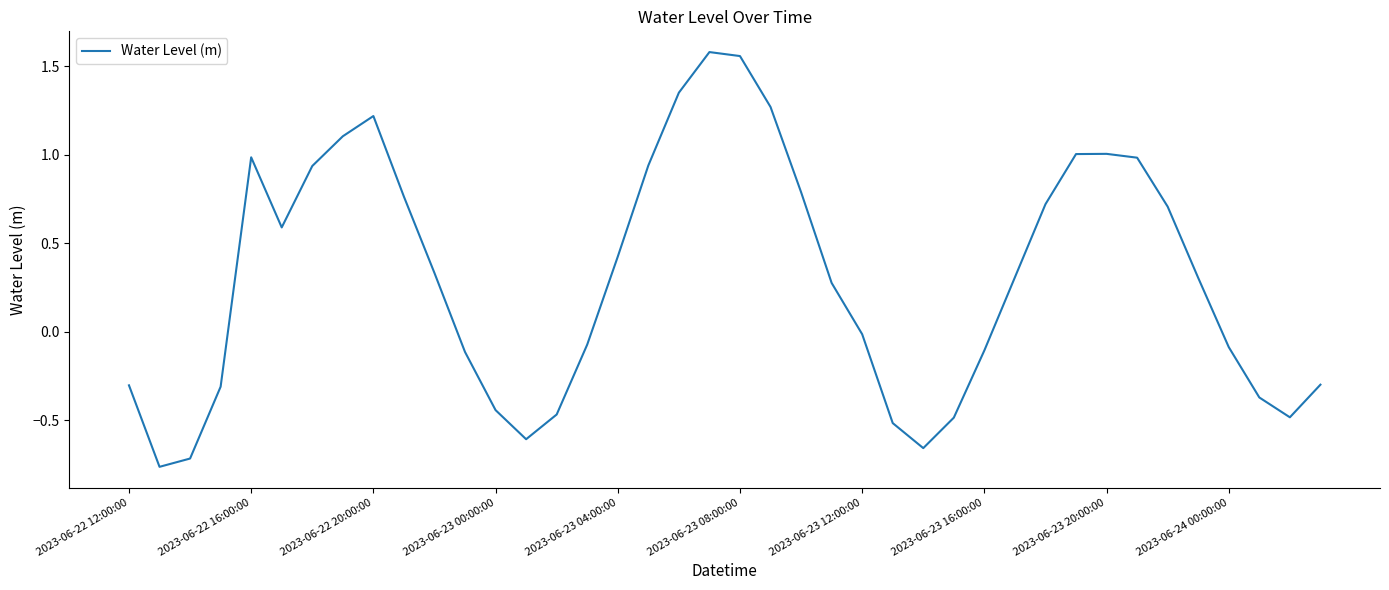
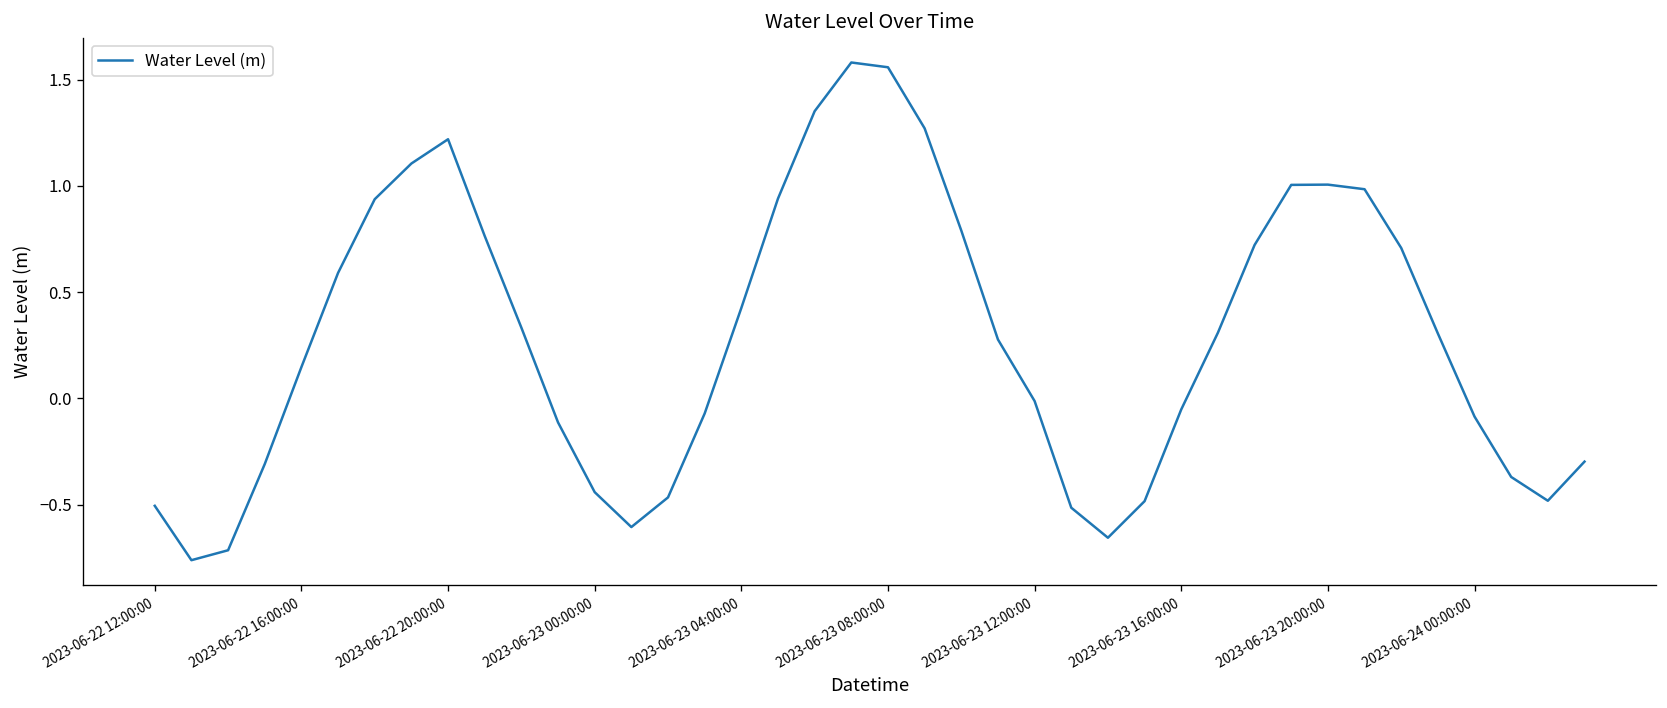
  {
-   "2023-06-22 12:00:00": -0.30,
-   "2023-06-22 16:00:00": 0.99,
+   "2023-06-22 12:00:00": -0.51,
+   "2023-06-22 16:00:00": 0.15,
    "2023-06-22 20:00:00": 1.22,
    "2023-06-23 00:00:00": -0.44,
    "2023-06-23 04:00:00": 0.43,
    "2023-06-23 08:00:00": 1.56,
    "2023-06-23 12:00:00": -0.01,
-   "2023-06-23 16:00:00": -0.10,
+   "2023-06-23 16:00:00": -0.05,
    "2023-06-23 20:00:00": 1.01,
    "2023-06-24 00:00:00": -0.09
  }
